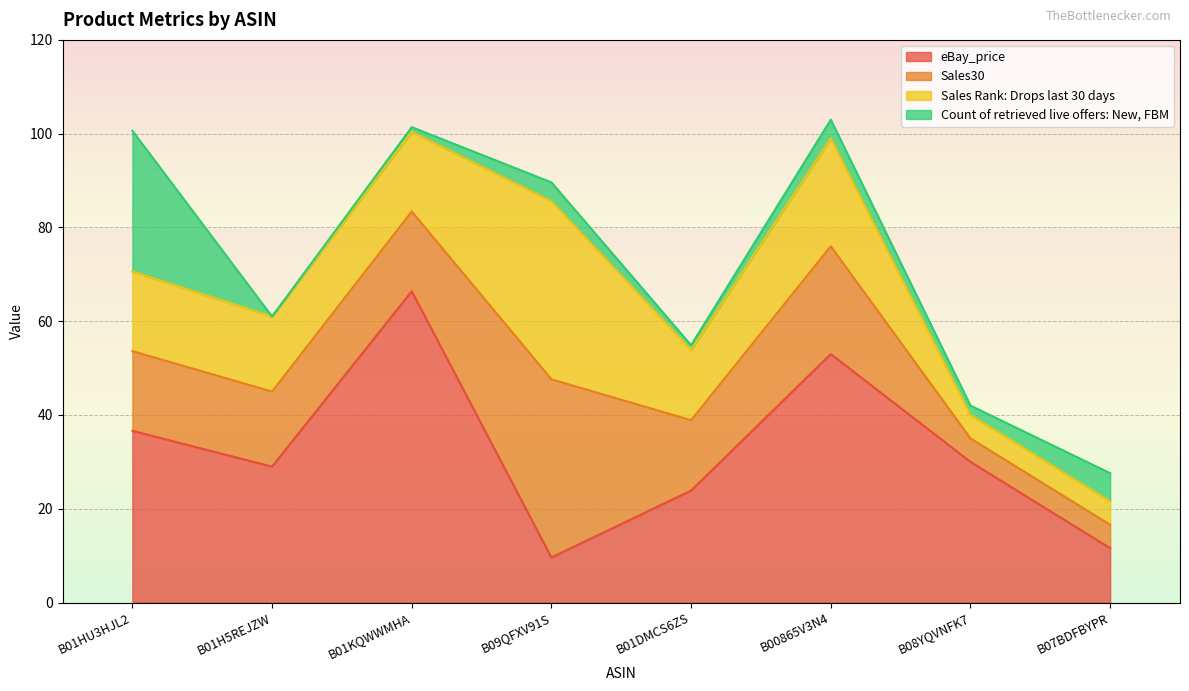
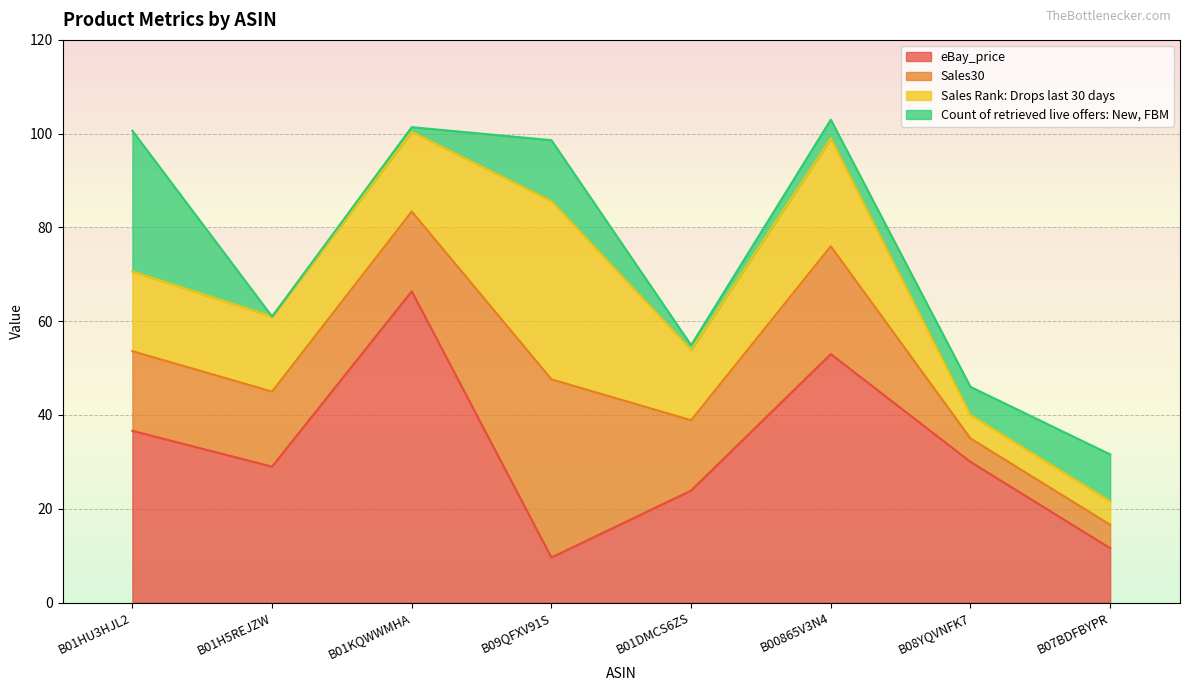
  {
    "Sales Rank: Drops last 30 days": {
      "B01HU3HJL2": 17,
      "B01KQWWMHA": 17,
      "B09QFXV91S": 38,
      "B01DMCS6ZS": 15,
      "B00865V3N4": 23,
      "B08YQVNFK7": 5,
      "B07BDFBYPR": 5
    },
    "Count of retrieved live offers: New, FBM": {
      "B01HU3HJL2": 30,
      "B01KQWWMHA": 1,
-     "B09QFXV91S": 4,
+     "B09QFXV91S": 13,
      "B01DMCS6ZS": 1,
      "B00865V3N4": 4,
-     "B08YQVNFK7": 2,
-     "B07BDFBYPR": 6
+     "B08YQVNFK7": 6,
+     "B07BDFBYPR": 10
    }
  }
